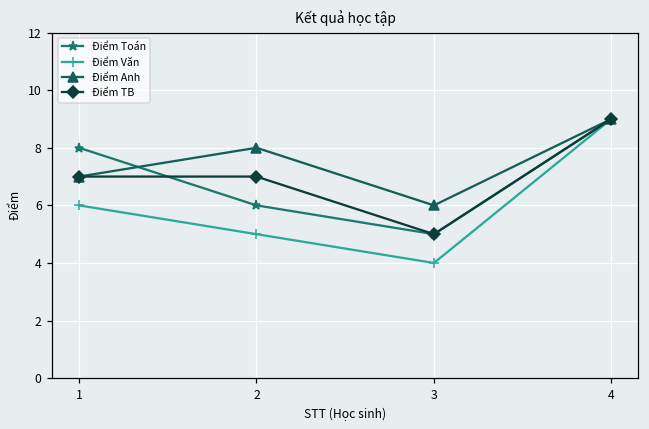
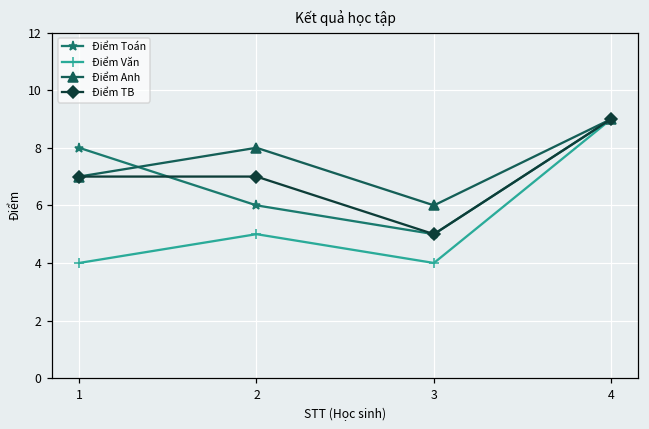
  {
    "Điểm Văn": {
-     "1": 6,
+     "1": 4,
      "2": 5,
      "3": 4
    }
  }
